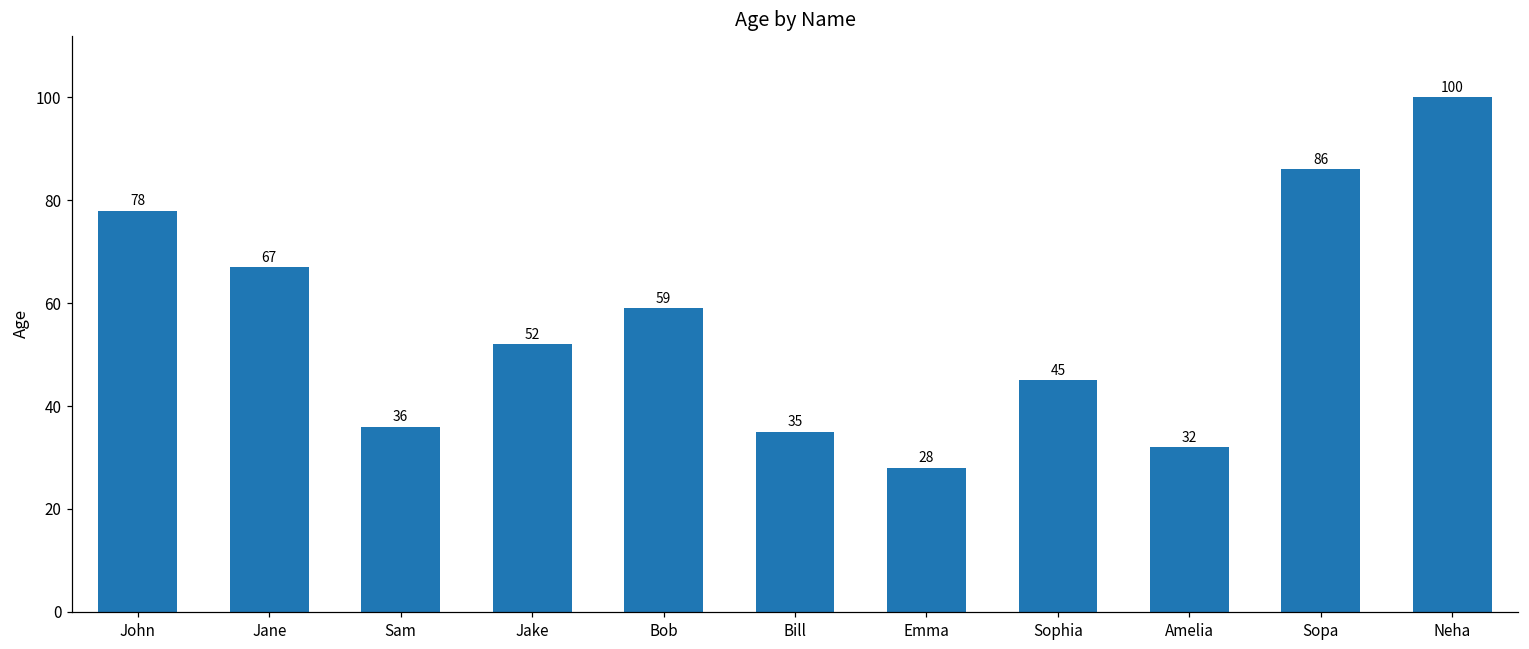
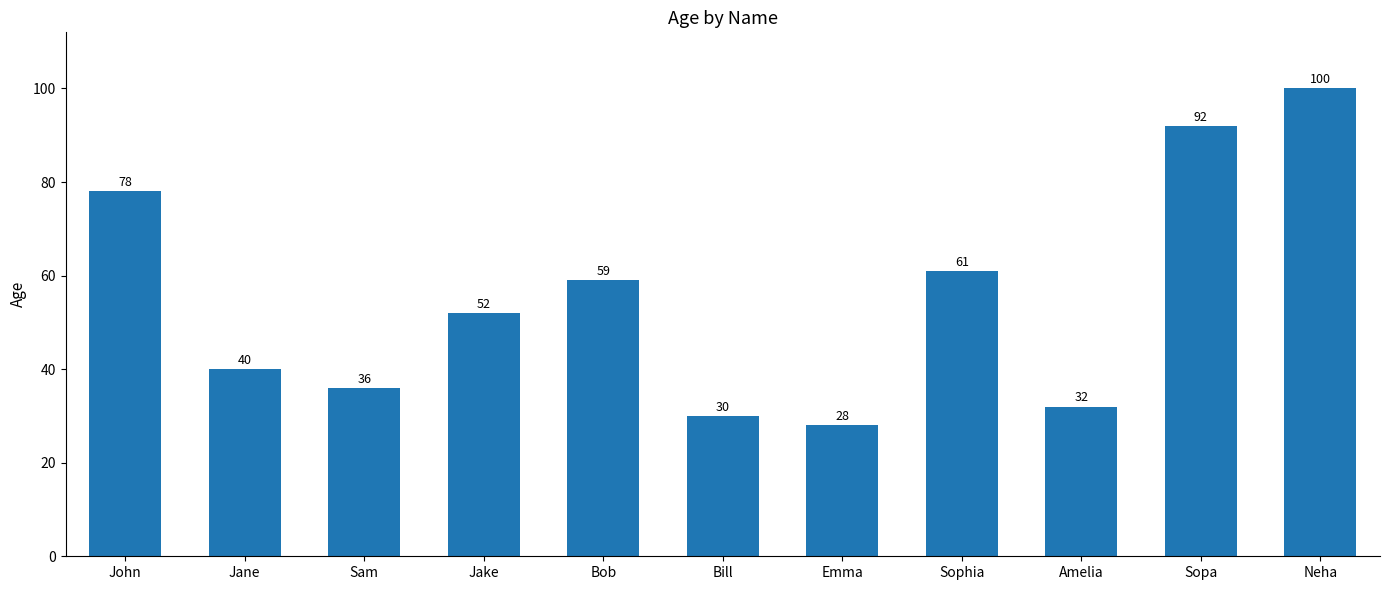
  {
    "John": 78,
-   "Jane": 67,
+   "Jane": 40,
    "Sam": 36,
    "Jake": 52,
    "Bob": 59,
-   "Bill": 35,
+   "Bill": 30,
    "Emma": 28,
-   "Sophia": 45,
+   "Sophia": 61,
    "Amelia": 32,
-   "Sopa": 86,
+   "Sopa": 92,
    "Neha": 100
  }
